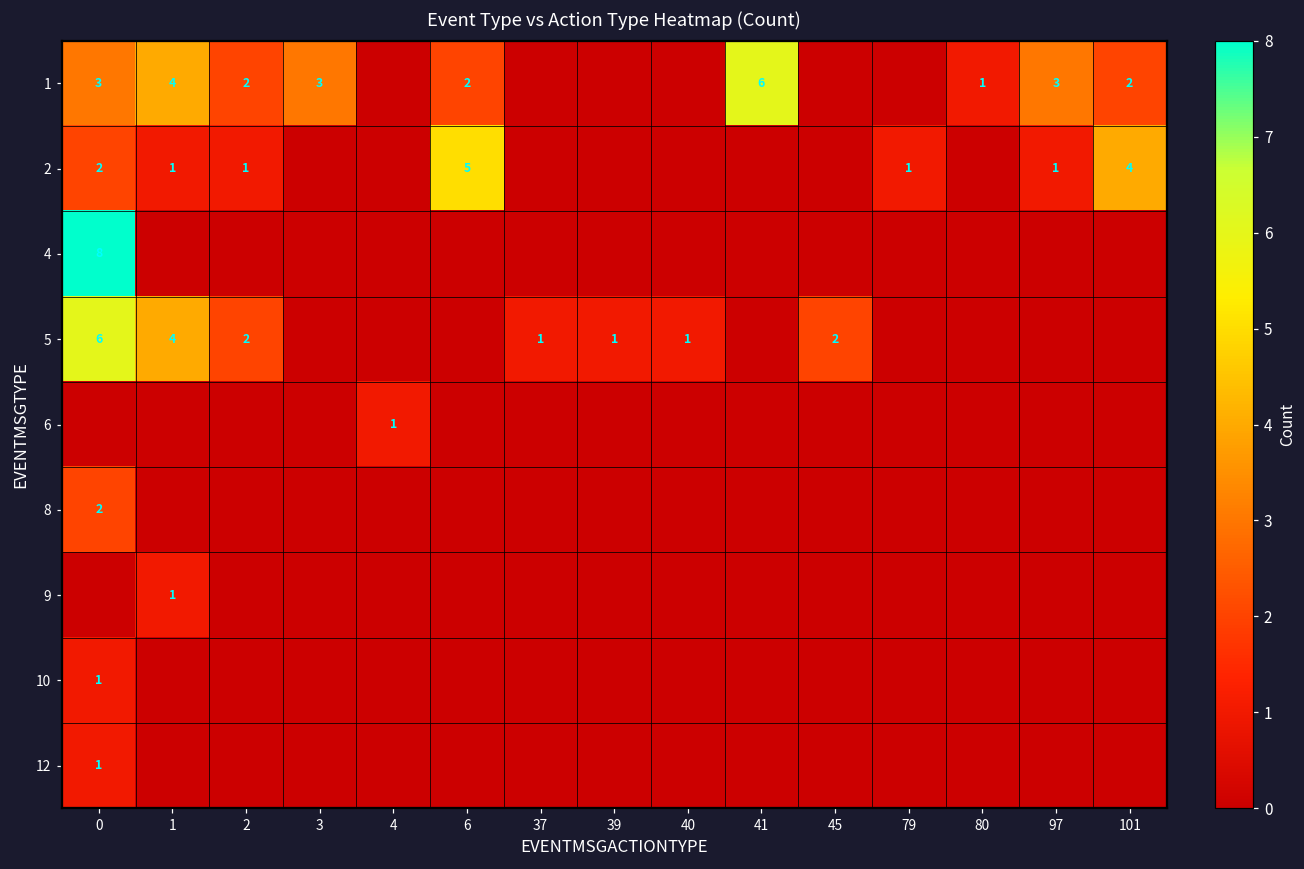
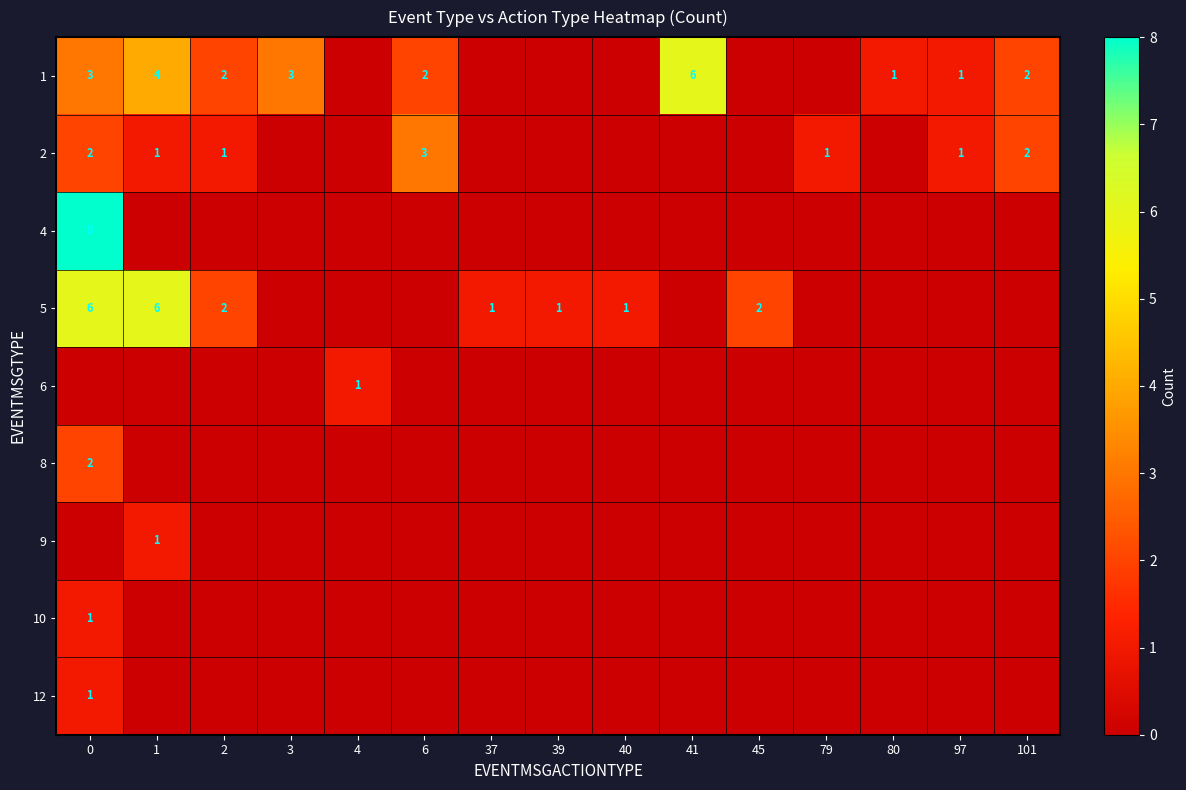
  {
    "1": {
      "0": 3,
      "1": 4,
      "2": 2,
      "3": 3,
      "6": 2,
      "41": 6,
      "80": 1,
-     "97": 3,
+     "97": 1,
      "101": 2
    },
    "2": {
      "0": 2,
      "1": 1,
      "2": 1,
-     "6": 5,
+     "6": 3,
      "79": 1,
      "97": 1,
-     "101": 4
+     "101": 2
    },
    "4": {
      "0": 8
    },
    "5": {
      "0": 6,
-     "1": 4,
+     "1": 6,
      "2": 2,
      "37": 1,
      "39": 1,
      "40": 1,
      "45": 2
    },
    "6": {
      "4": 1
    },
    "8": {
      "0": 2
    },
    "9": {
      "1": 1
    },
    "10": {
      "0": 1
    },
    "12": {
      "0": 1
    }
  }
